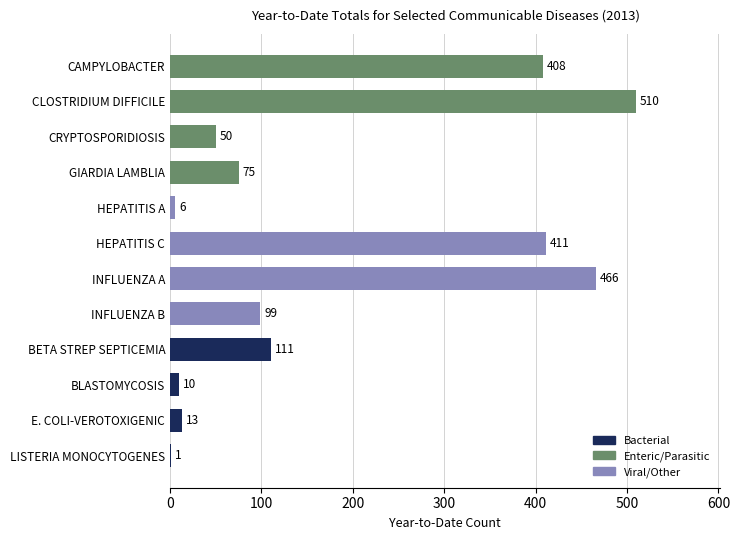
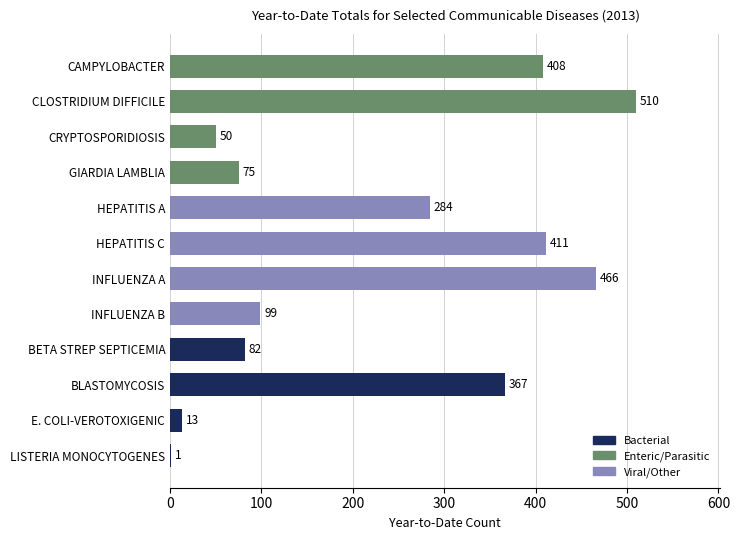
  {
    "CAMPYLOBACTER": 408,
    "CLOSTRIDIUM DIFFICILE": 510,
    "CRYPTOSPORIDIOSIS": 50,
    "GIARDIA LAMBLIA": 75,
-   "HEPATITIS A": 6,
+   "HEPATITIS A": 284,
    "HEPATITIS C": 411,
    "INFLUENZA A": 466,
    "INFLUENZA B": 99,
-   "BETA STREP SEPTICEMIA": 111,
-   "BLASTOMYCOSIS": 10,
+   "BETA STREP SEPTICEMIA": 82,
+   "BLASTOMYCOSIS": 367,
    "E. COLI-VEROTOXIGENIC": 13,
    "LISTERIA MONOCYTOGENES": 1
  }
